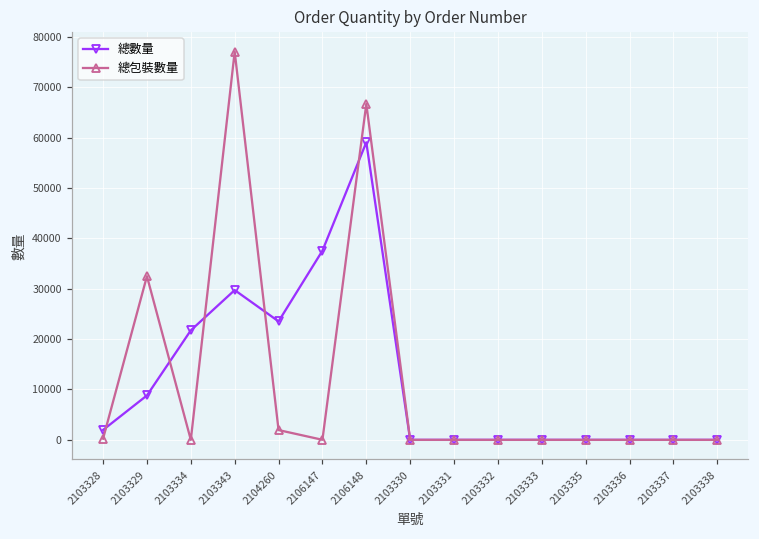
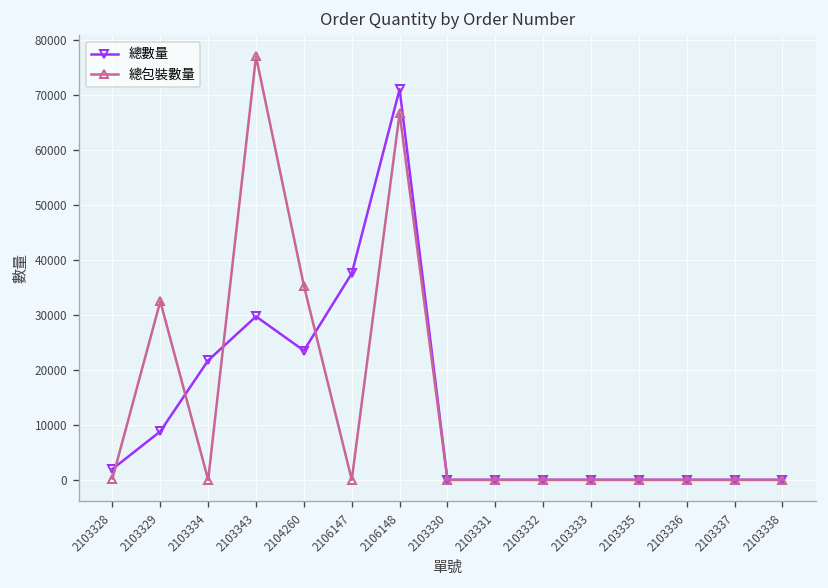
  {
    "總數量": {
      "2103328": 2000,
      "2103329": 9000,
      "2103334": 22000,
      "2103343": 30000,
      "2104260": 24000,
      "2106147": 38000,
-     "2106148": 59000
+     "2106148": 71000
    },
    "總包裝數量": {
      "2103328": 0,
      "2103329": 32000,
      "2103334": 0,
      "2103343": 77000,
-     "2104260": 2000,
+     "2104260": 35000,
      "2106147": 0,
      "2106148": 67000
    }
  }
